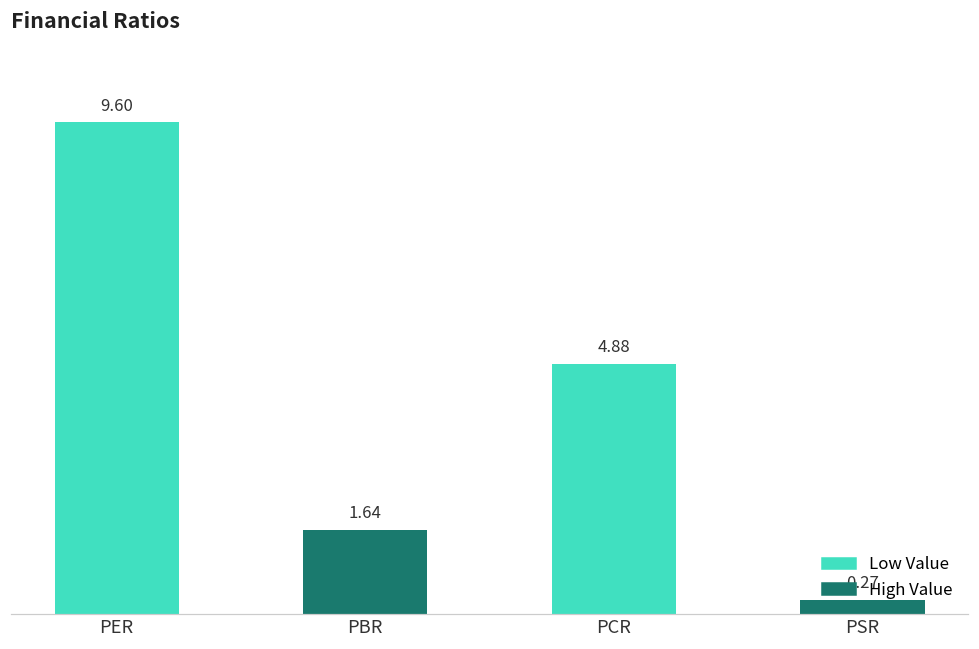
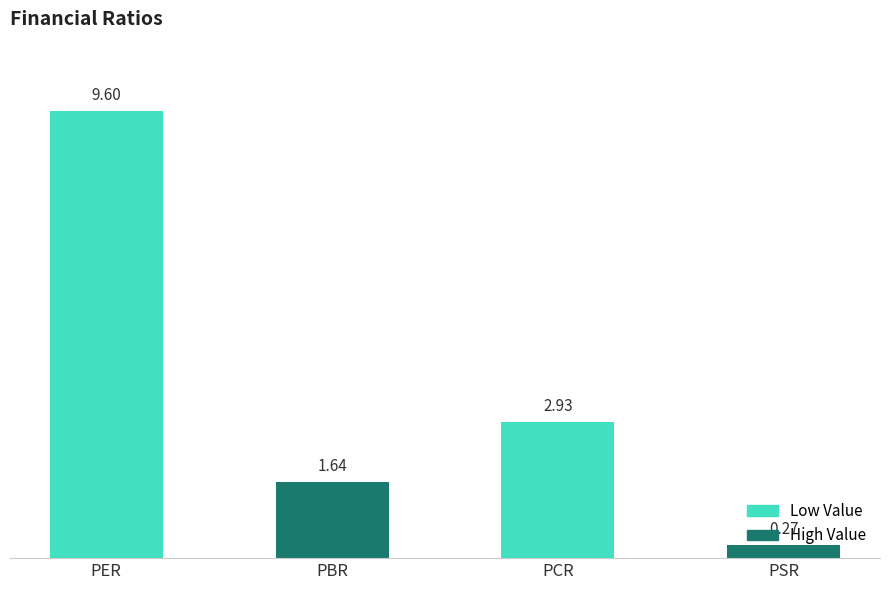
  {
    "PER": 9.60,
    "PBR": 1.64,
-   "PCR": 4.88,
+   "PCR": 2.93,
    "PSR": 0.27
  }
